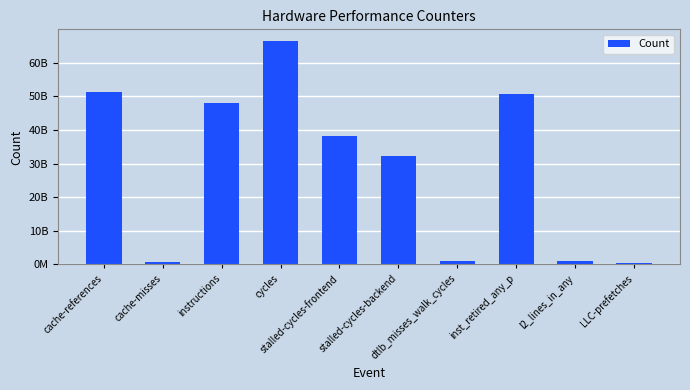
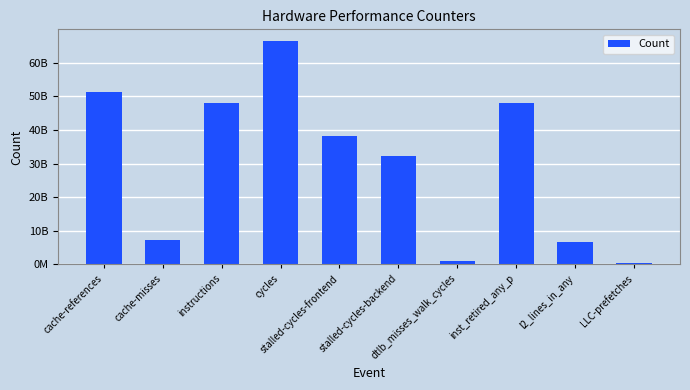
  {
    "cache-references": 51000000000,
-   "cache-misses": 1000000000,
+   "cache-misses": 7000000000,
    "instructions": 48000000000,
    "cycles": 67000000000,
    "stalled-cycles-frontend": 38000000000,
    "stalled-cycles-backend": 32000000000,
    "dtlb_misses_walk_cycles": 1000000000,
-   "inst_retired_any_p": 51000000000,
-   "l2_lines_in_any": 1000000000
+   "inst_retired_any_p": 48000000000,
+   "l2_lines_in_any": 7000000000
  }
